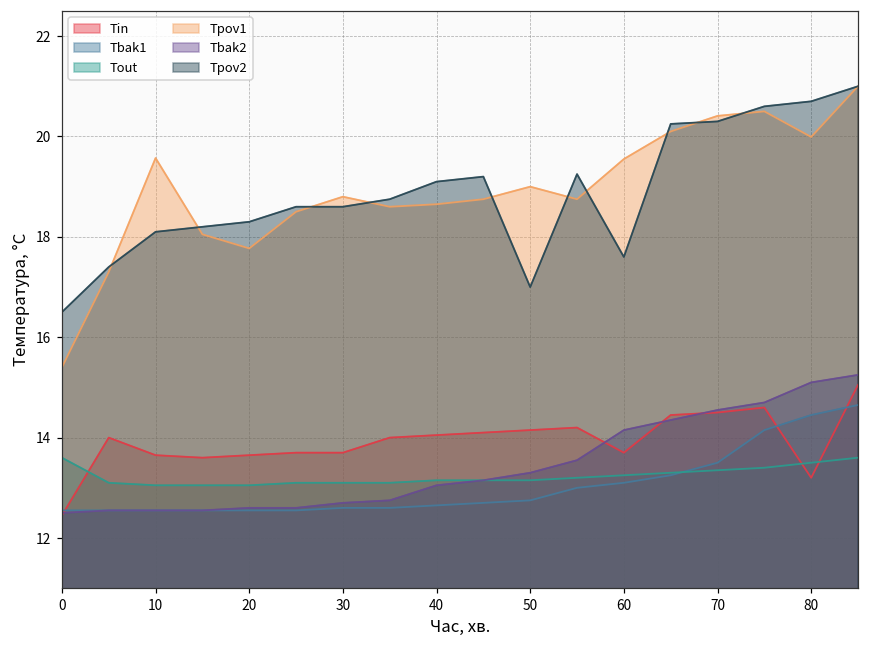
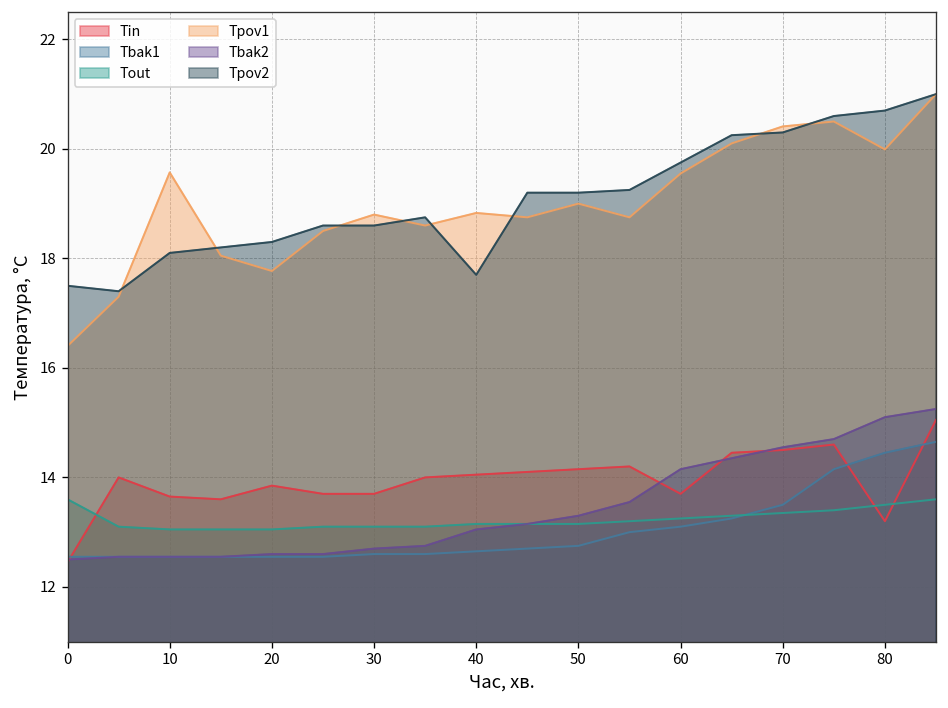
  {
    "Tin": {
      "10": 13.7,
-     "20": 13.7,
+     "20": 13.9,
      "30": 13.7,
      "40": 14.1,
      "50": 14.2,
      "60": 13.7,
      "80": 13.2
    },
    "Tpov1": {
-     "0": 15.4,
+     "0": 16.4,
      "10": 19.6,
      "20": 17.8,
      "30": 18.8,
-     "40": 18.7,
+     "40": 18.8,
      "50": 19.0,
      "60": 19.6,
      "70": 20.4,
      "80": 20.0
    },
    "Tpov2": {
-     "0": 16.5,
+     "0": 17.5,
      "10": 18.1,
      "20": 18.3,
      "30": 18.6,
-     "40": 19.1,
-     "50": 17.0,
-     "60": 17.6,
+     "40": 17.7,
+     "50": 19.2,
+     "60": 19.8,
      "70": 20.3,
      "80": 20.7
    }
  }
